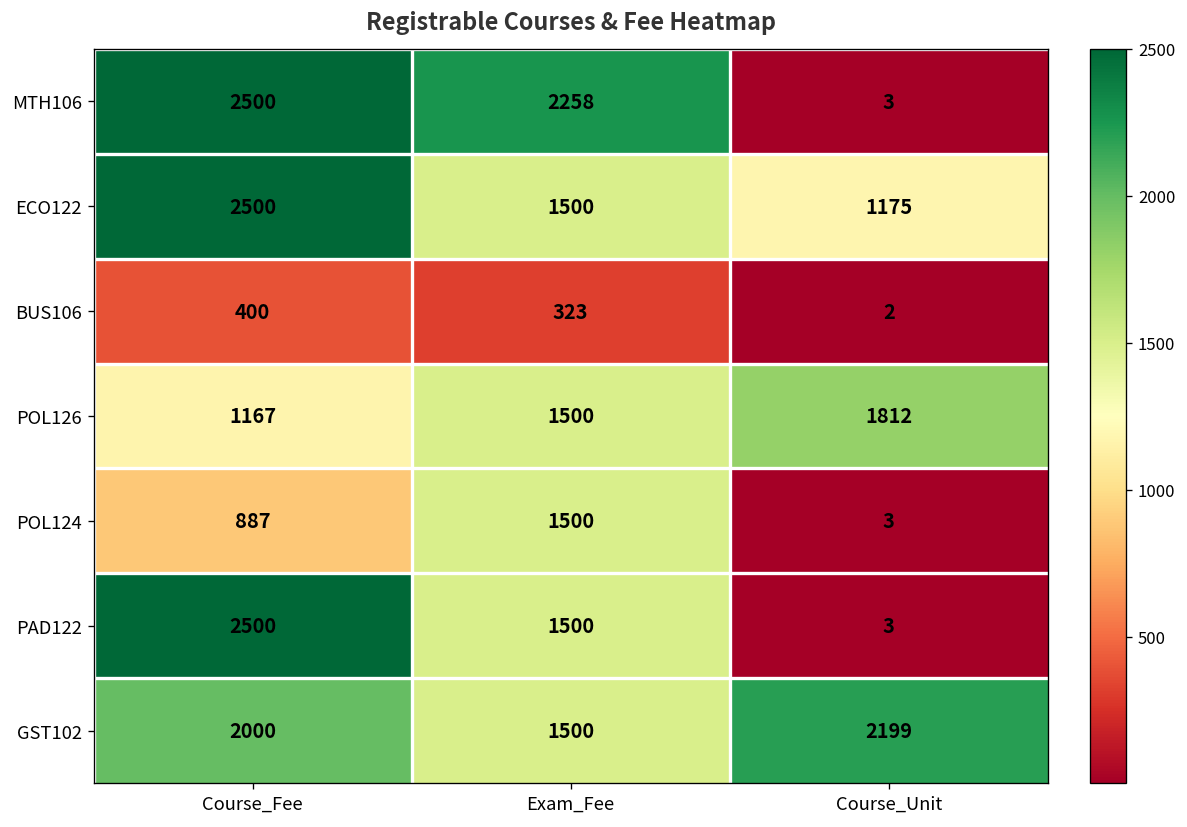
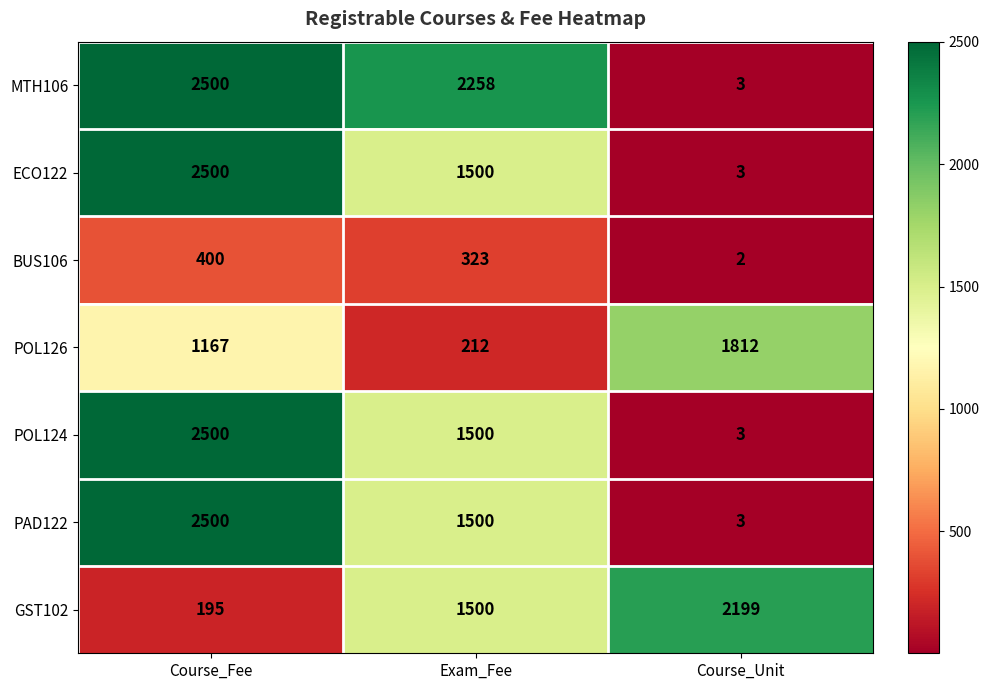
  {
    "MTH106": {
      "Course_Fee": 2500,
      "Exam_Fee": 2258,
      "Course_Unit": 3
    },
    "ECO122": {
      "Course_Fee": 2500,
      "Exam_Fee": 1500,
-     "Course_Unit": 1175
+     "Course_Unit": 3
    },
    "BUS106": {
      "Course_Fee": 400,
      "Exam_Fee": 323,
      "Course_Unit": 2
    },
    "POL126": {
      "Course_Fee": 1167,
-     "Exam_Fee": 1500,
+     "Exam_Fee": 212,
      "Course_Unit": 1812
    },
    "POL124": {
-     "Course_Fee": 887,
+     "Course_Fee": 2500,
      "Exam_Fee": 1500,
      "Course_Unit": 3
    },
    "PAD122": {
      "Course_Fee": 2500,
      "Exam_Fee": 1500,
      "Course_Unit": 3
    },
    "GST102": {
-     "Course_Fee": 2000,
+     "Course_Fee": 195,
      "Exam_Fee": 1500,
      "Course_Unit": 2199
    }
  }
